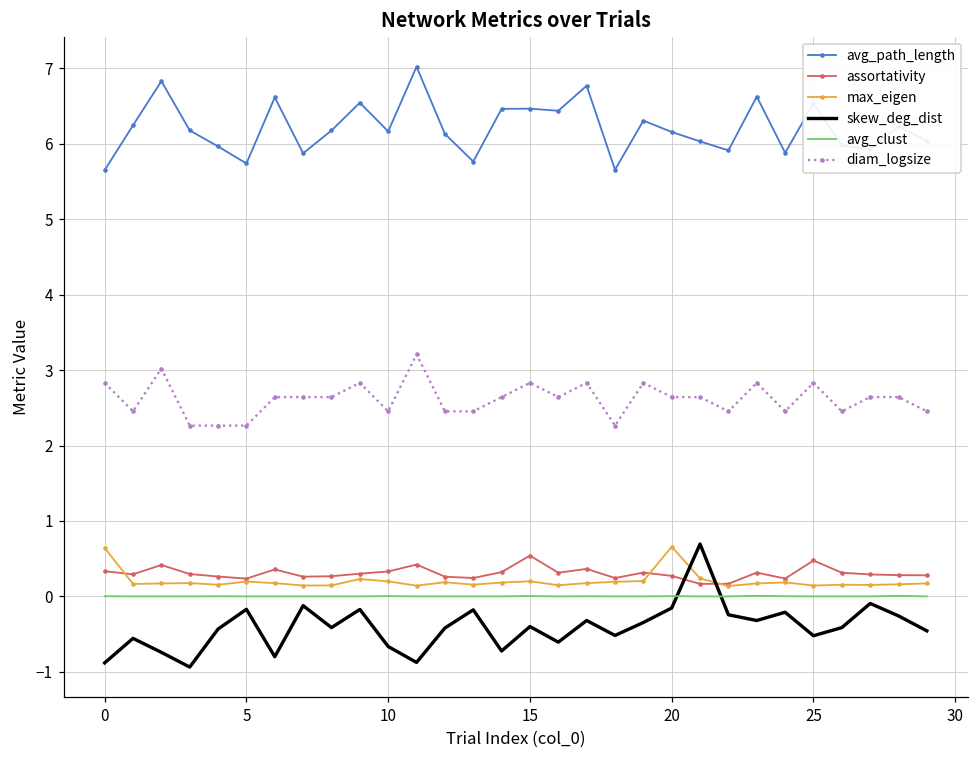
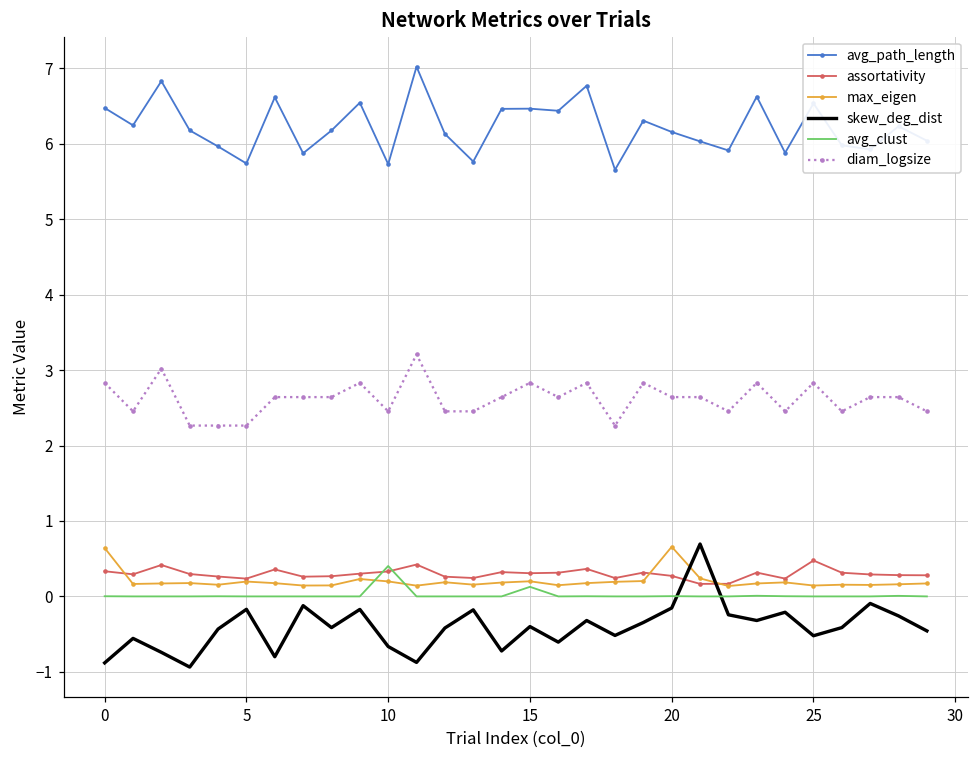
  {
    "avg_path_length": {
-     "0": 5.7,
+     "0": 6.5,
      "5": 5.7,
-     "10": 6.2,
+     "10": 5.7,
      "15": 6.5,
      "20": 6.2
    },
    "assortativity": {
      "0": 0.3,
      "5": 0.2,
      "10": 0.3,
-     "15": 0.5,
+     "15": 0.3,
      "20": 0.3,
      "25": 0.5
    },
    "max_eigen": {
      "0": 0.6,
      "5": 0.2,
      "10": 0.2,
      "15": 0.2,
      "20": 0.7,
      "25": 0.1
    },
    "skew_deg_dist": {
      "0": -0.9,
      "5": -0.2,
      "10": -0.7,
      "15": -0.4,
      "20": -0.2,
      "25": -0.5
    },
    "avg_clust": {
      "0": 0.0,
      "5": 0.0,
-     "10": 0.0,
-     "15": 0.0,
+     "10": 0.4,
+     "15": 0.1,
      "20": 0.0,
      "25": 0.0
    },
    "diam_logsize": {
      "0": 2.8,
      "5": 2.3,
      "10": 2.5,
      "15": 2.8,
      "20": 2.6,
      "25": 2.8
    }
  }
